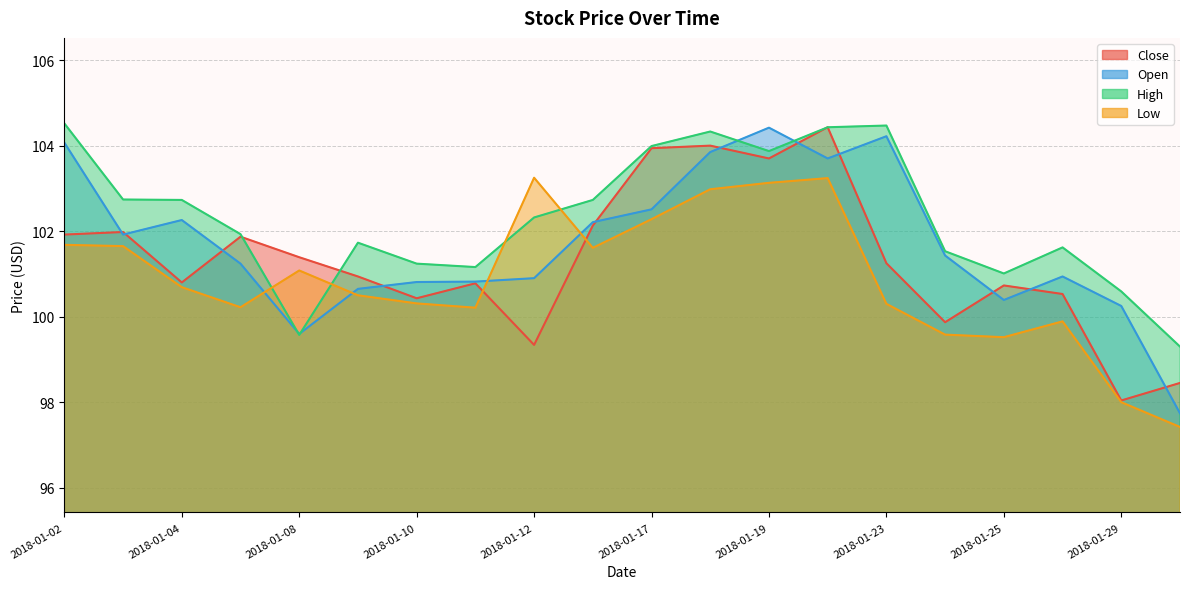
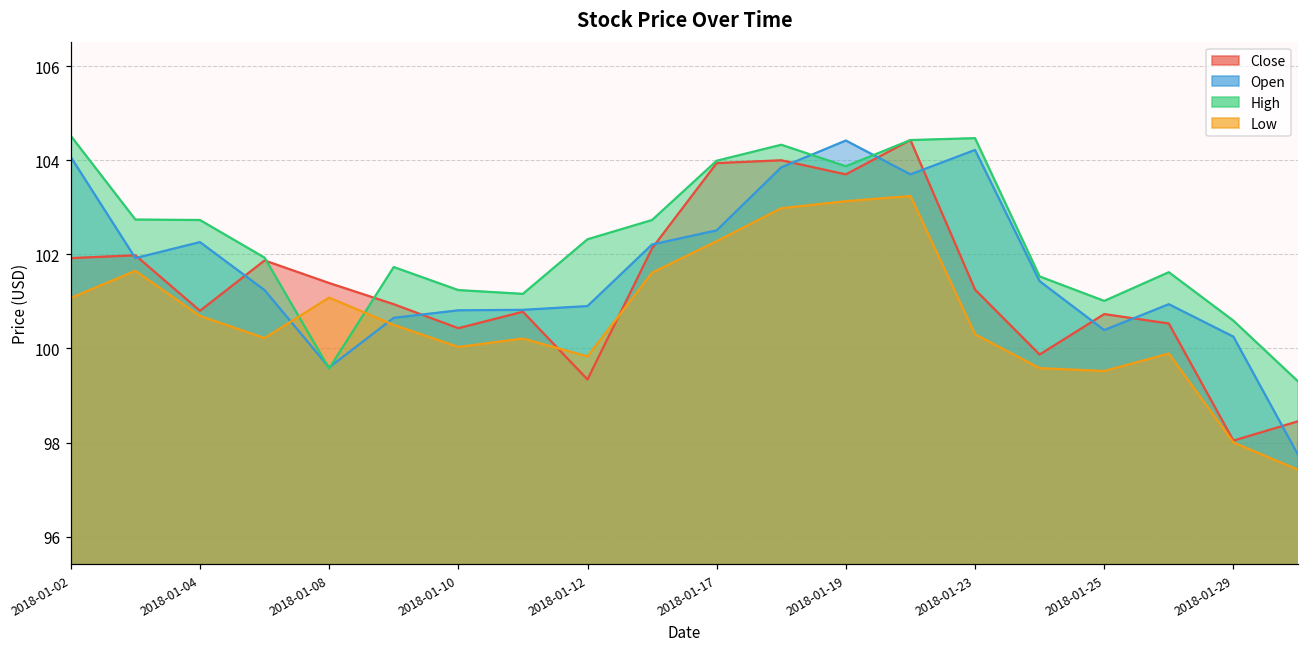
  {
    "Close": {
      "2018-01-02": 101.9,
      "2018-01-04": 100.8,
      "2018-01-08": 101.4,
      "2018-01-10": 100.4,
      "2018-01-12": 99.3,
      "2018-01-19": 103.7,
      "2018-01-23": 101.3,
      "2018-01-25": 100.7
    },
    "Open": {
      "2018-01-02": 104.1,
      "2018-01-04": 102.3,
      "2018-01-10": 100.8,
      "2018-01-12": 100.9,
      "2018-01-17": 102.5,
      "2018-01-19": 104.4,
      "2018-01-23": 104.2,
      "2018-01-25": 100.4,
      "2018-01-29": 100.3
    },
    "High": {
      "2018-01-02": 104.5,
      "2018-01-04": 102.7,
      "2018-01-10": 101.2,
      "2018-01-12": 102.3,
      "2018-01-19": 103.9,
      "2018-01-23": 104.5,
      "2018-01-25": 101.0,
      "2018-01-29": 100.6
    },
    "Low": {
-     "2018-01-02": 101.7,
+     "2018-01-02": 101.1,
      "2018-01-04": 100.7,
      "2018-01-08": 101.1,
-     "2018-01-10": 100.3,
-     "2018-01-12": 103.2,
+     "2018-01-10": 100.0,
+     "2018-01-12": 99.8,
      "2018-01-17": 102.3,
      "2018-01-19": 103.1,
      "2018-01-23": 100.3,
      "2018-01-25": 99.5
    }
  }
